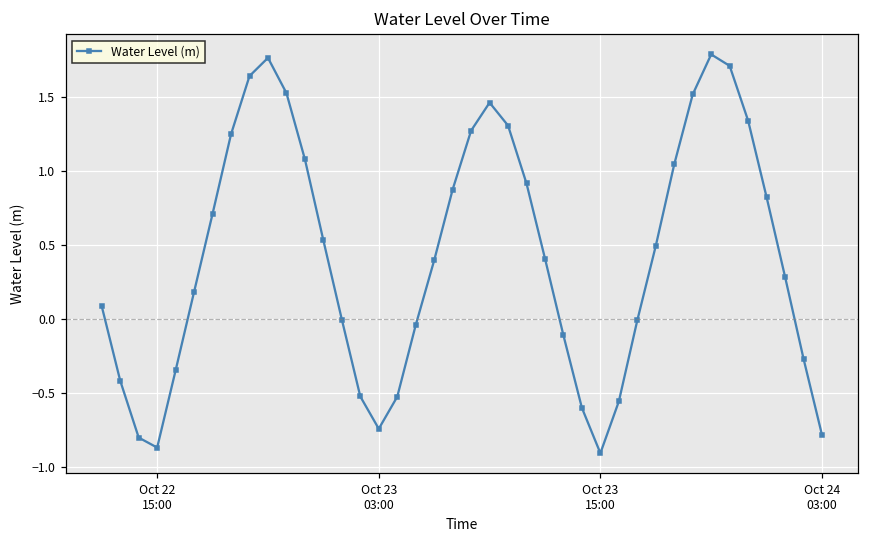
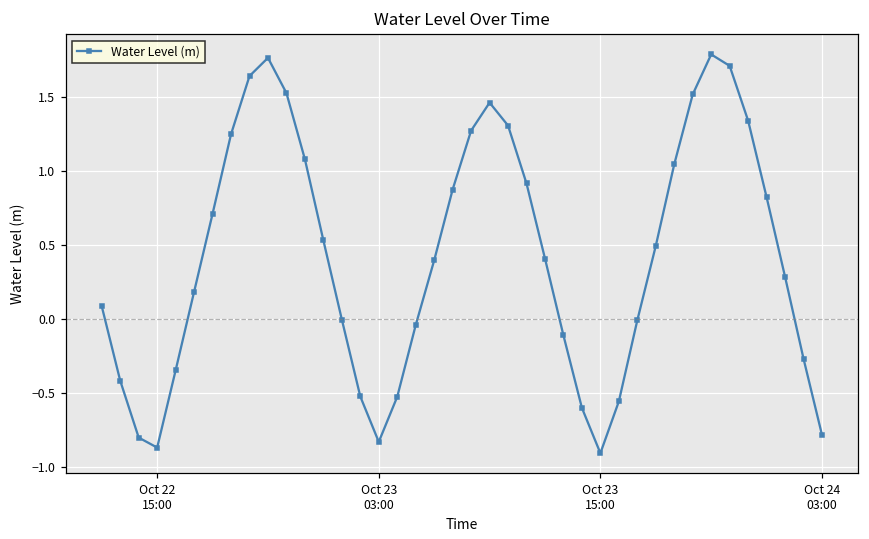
  {
    "Oct 22 15:00": -0.87,
-   "Oct 23 03:00": -0.74,
+   "Oct 23 03:00": -0.83,
    "Oct 23 15:00": -0.90,
    "Oct 24 03:00": -0.78
  }
